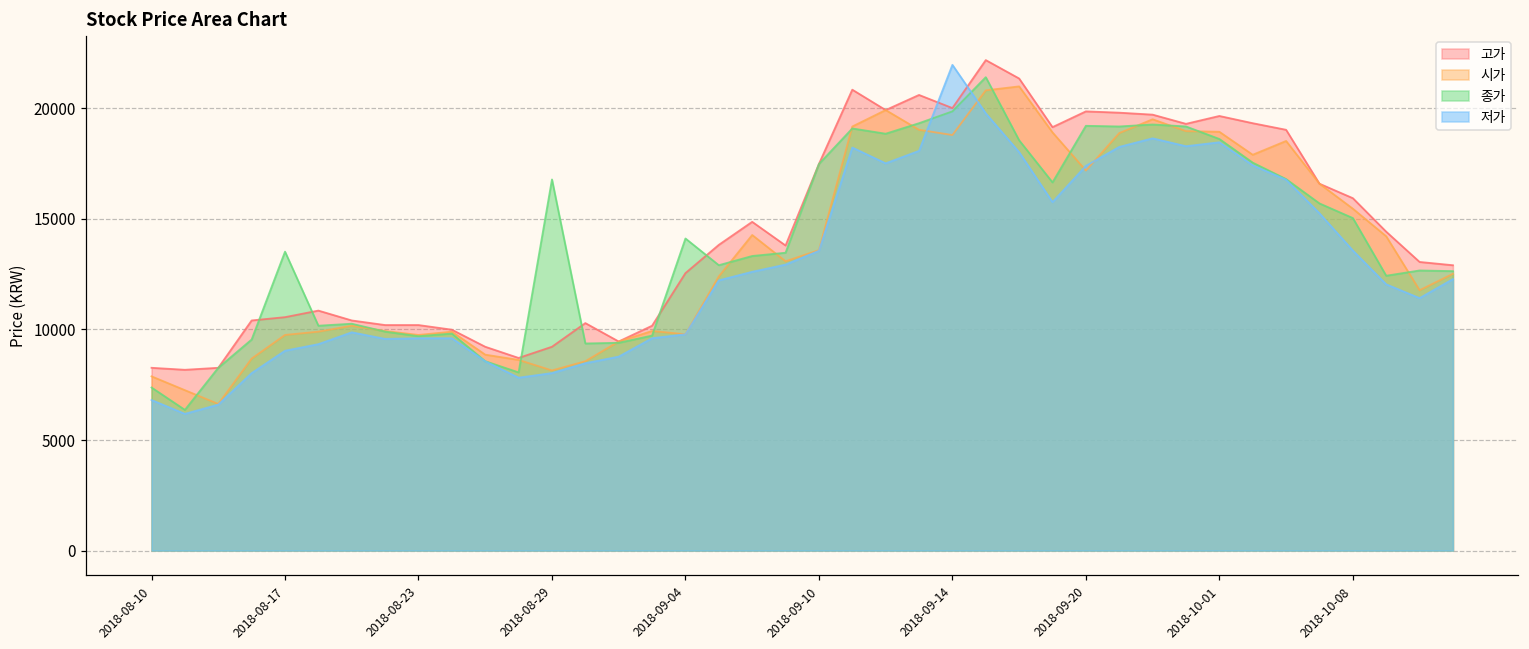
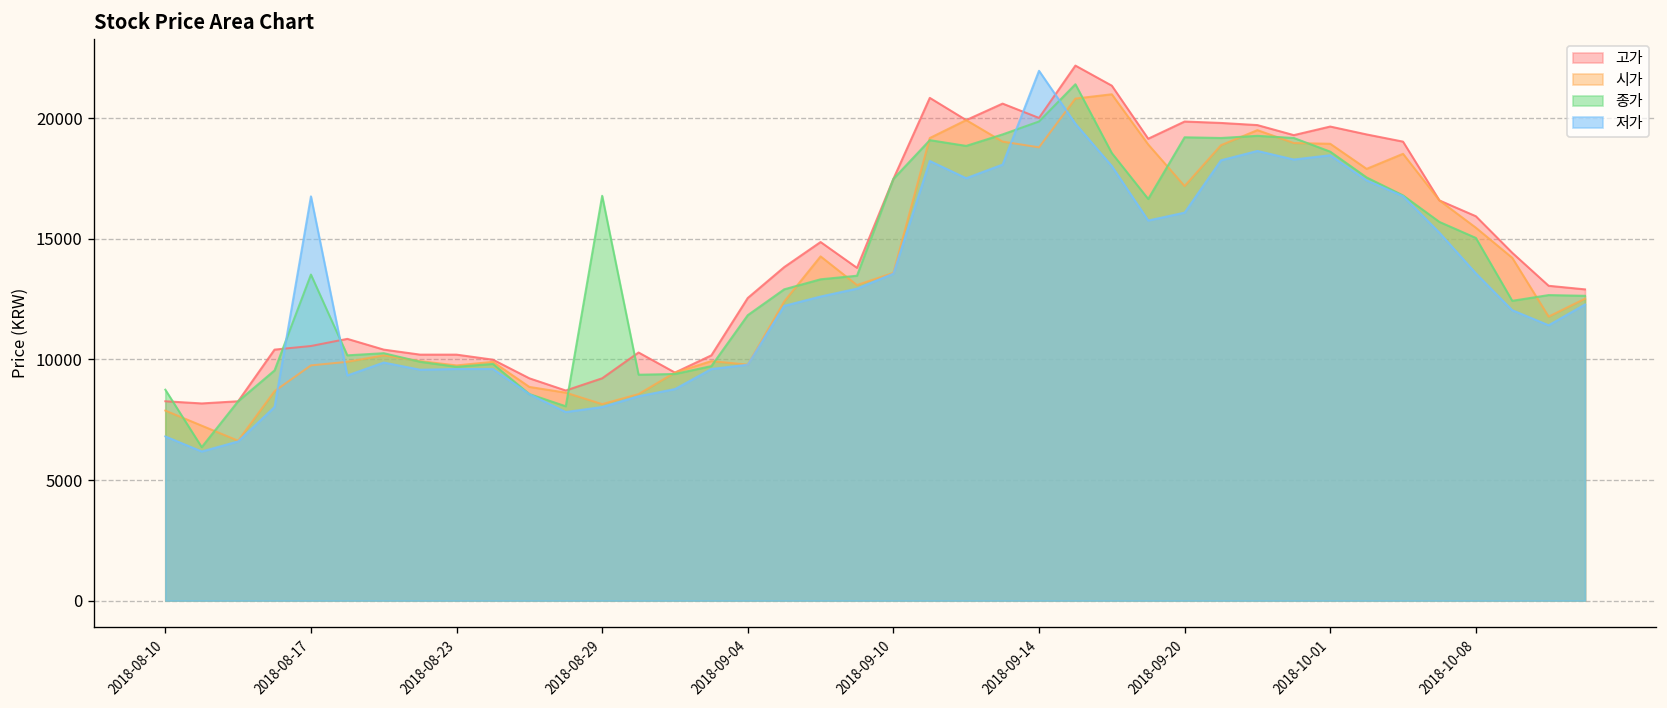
  {
    "종가": {
-     "2018-08-10": 7400,
+     "2018-08-10": 8700,
      "2018-08-17": 13500,
      "2018-08-29": 16800,
-     "2018-09-04": 14100,
+     "2018-09-04": 11800,
      "2018-09-14": 19900,
      "2018-09-20": 19200,
      "2018-10-01": 18600,
      "2018-10-08": 15000
    },
    "저가": {
      "2018-08-10": 6800,
-     "2018-08-17": 9000,
+     "2018-08-17": 16800,
      "2018-09-14": 22000,
-     "2018-09-20": 17400,
+     "2018-09-20": 16100,
      "2018-10-01": 18500,
      "2018-10-08": 13600
    }
  }
